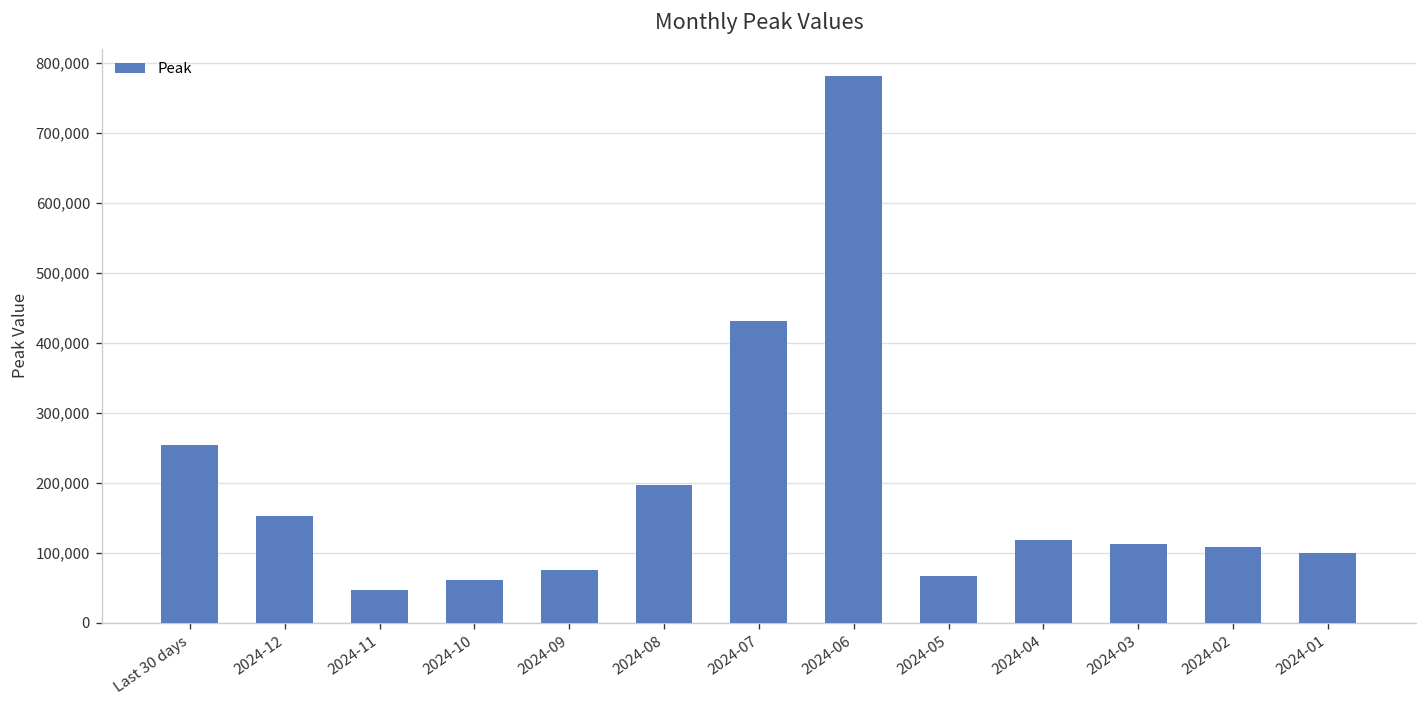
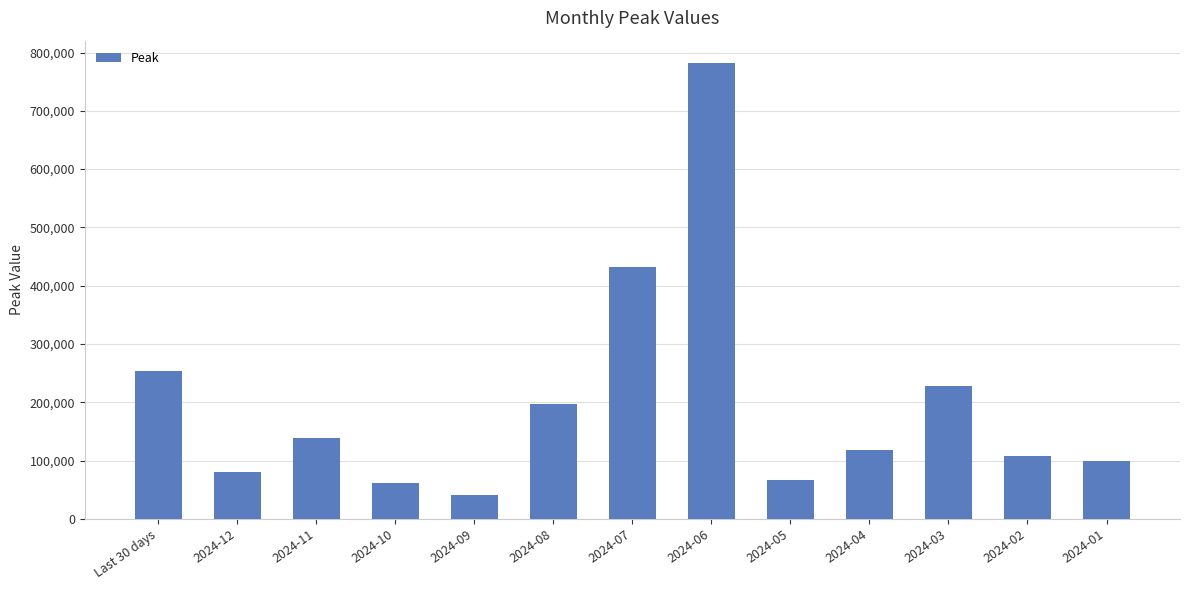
  {
    "Last 30 days": "250,000",
-   "2024-12": "150,000",
-   "2024-11": "50,000",
+   "2024-12": "80,000",
+   "2024-11": "140,000",
    "2024-10": "60,000",
-   "2024-09": "80,000",
+   "2024-09": "40,000",
    "2024-08": "200,000",
    "2024-07": "430,000",
    "2024-06": "780,000",
    "2024-05": "70,000",
    "2024-04": "120,000",
-   "2024-03": "110,000",
+   "2024-03": "230,000",
    "2024-02": "110,000",
    "2024-01": "100,000"
  }
